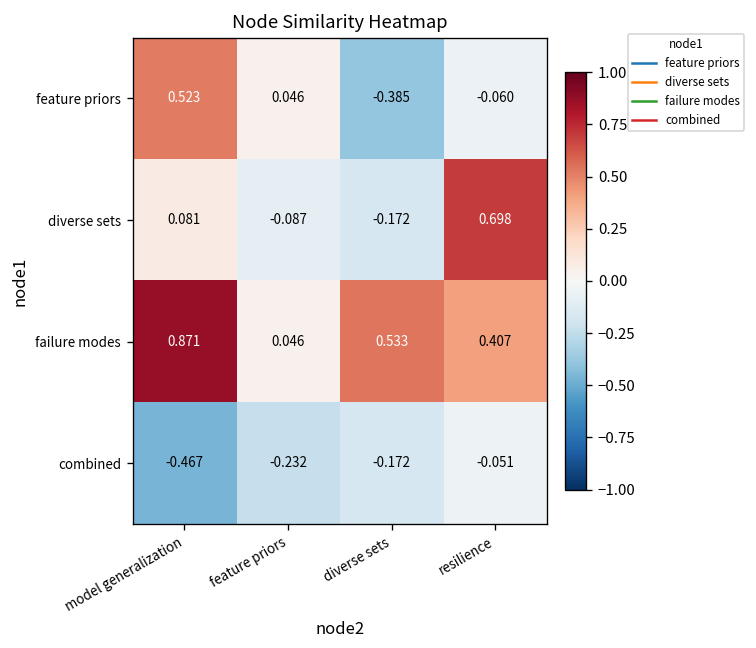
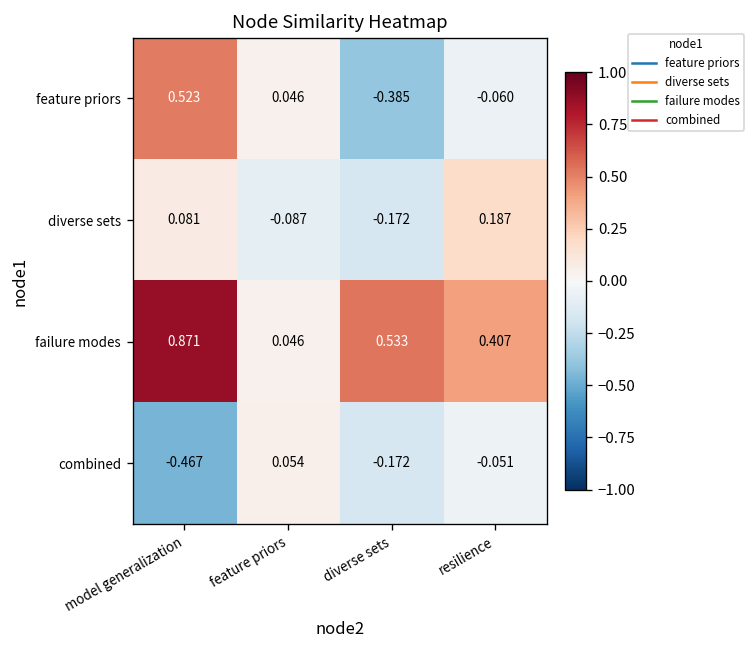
  {
    "feature priors": {
      "model generalization": 0.523,
      "feature priors": 0.046,
      "diverse sets": -0.385,
      "resilience": -0.060
    },
    "diverse sets": {
      "model generalization": 0.081,
      "feature priors": -0.087,
      "diverse sets": -0.172,
-     "resilience": 0.698
+     "resilience": 0.187
    },
    "failure modes": {
      "model generalization": 0.871,
      "feature priors": 0.046,
      "diverse sets": 0.533,
      "resilience": 0.407
    },
    "combined": {
      "model generalization": -0.467,
-     "feature priors": -0.232,
+     "feature priors": 0.054,
      "diverse sets": -0.172,
      "resilience": -0.051
    }
  }
